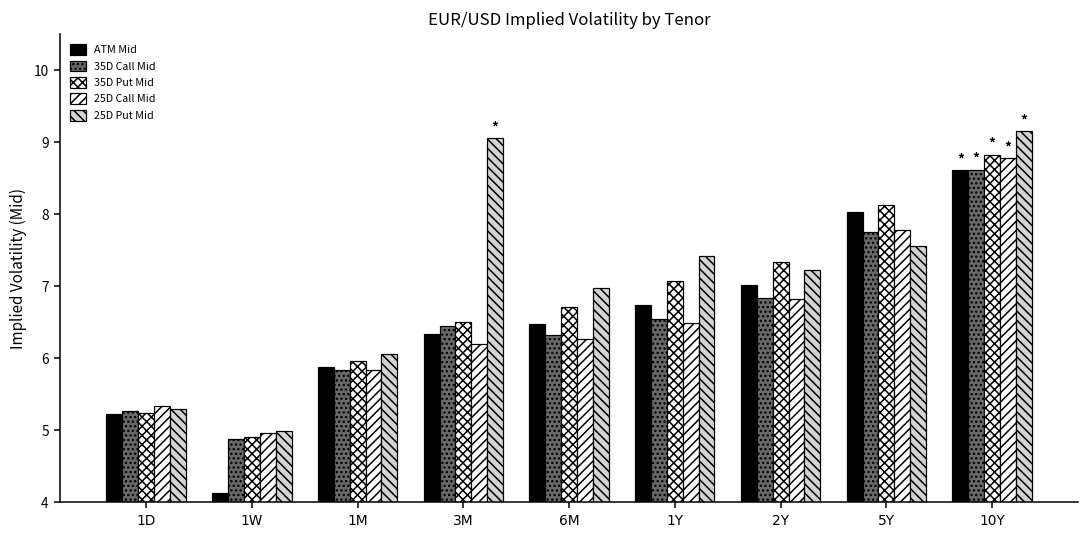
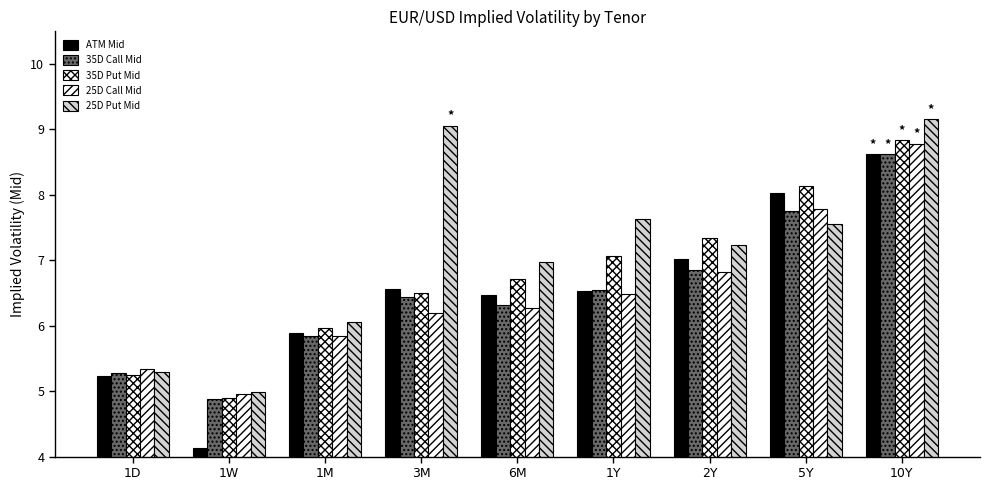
  {
    "ATM Mid": {
      "1D": 5.2,
      "1W": 4.1,
      "1M": 5.9,
-     "3M": 6.3,
+     "3M": 6.6,
      "6M": 6.5,
-     "1Y": 6.7,
+     "1Y": 6.5,
      "2Y": 7.0,
      "5Y": 8.0,
      "10Y": 8.6
    },
    "35D Call Mid": {
      "1D": 5.3,
      "1W": 4.9,
      "1M": 5.8,
      "3M": 6.4,
      "6M": 6.3,
      "1Y": 6.5,
      "2Y": 6.8,
      "5Y": 7.8,
      "10Y": 8.6
    },
    "25D Put Mid": {
      "1D": 5.3,
      "1W": 5.0,
      "1M": 6.1,
      "3M": 9.1,
      "6M": 7.0,
-     "1Y": 7.4,
+     "1Y": 7.6,
      "2Y": 7.2,
      "5Y": 7.6,
      "10Y": 9.2
    }
  }
